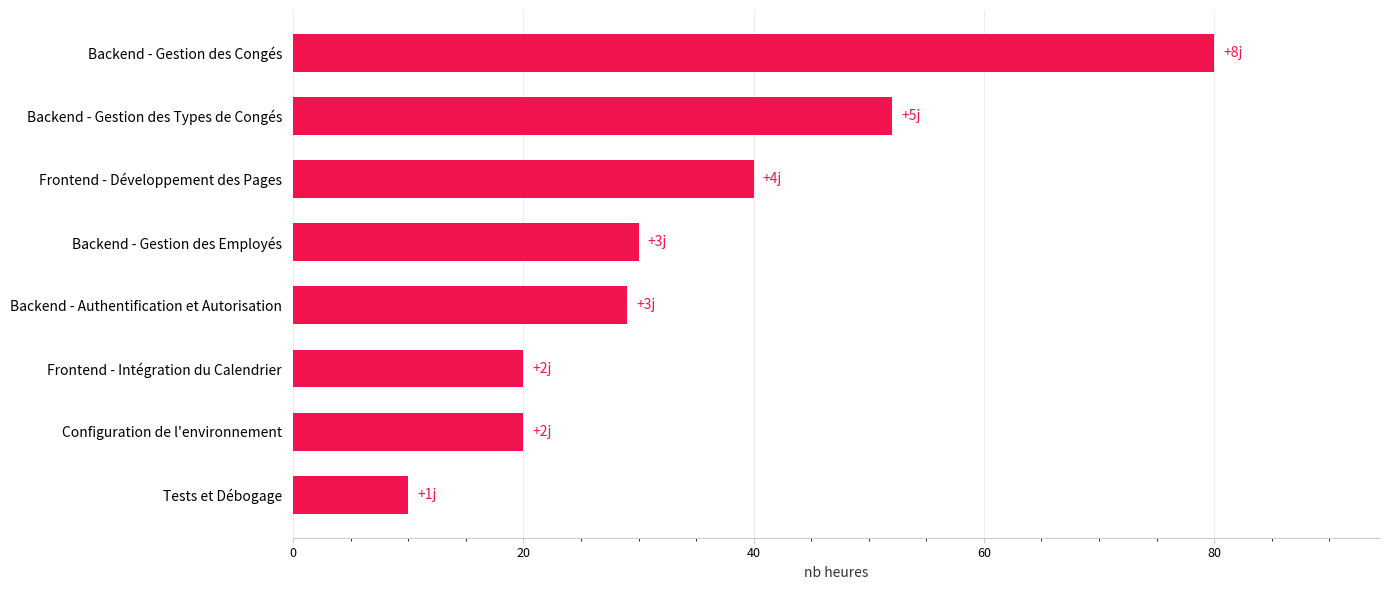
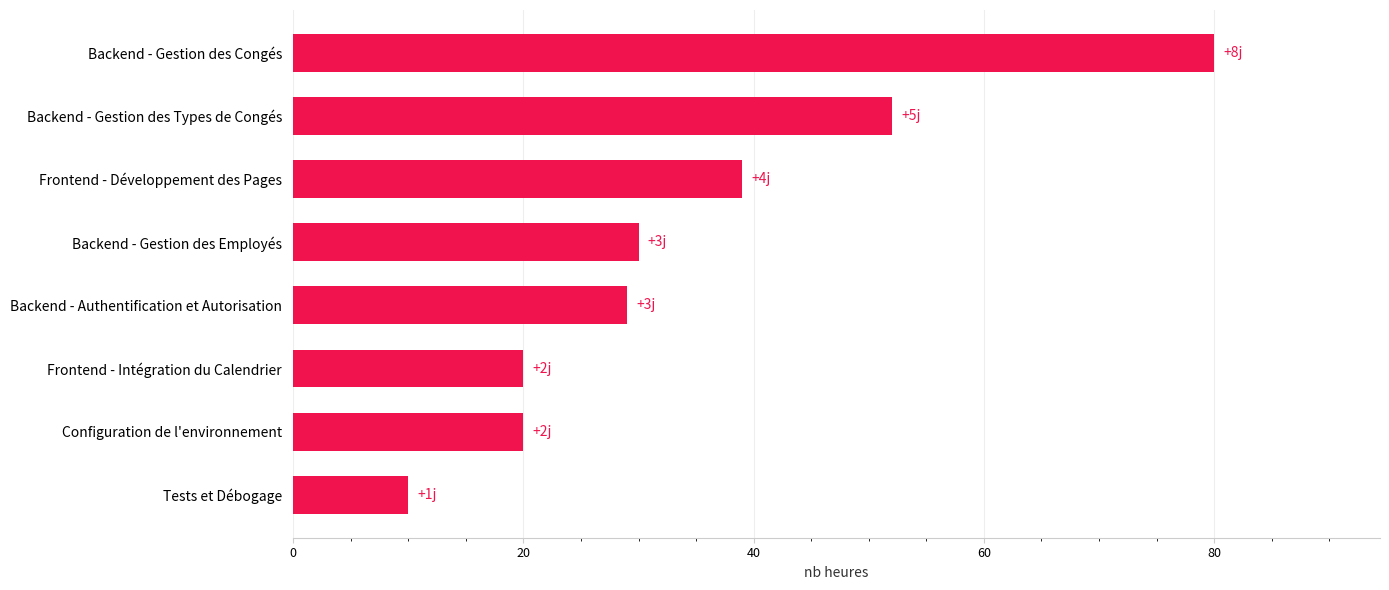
  {
-   "Frontend - Développement des Pages": 40
+   "Frontend - Développement des Pages": 39
  }
